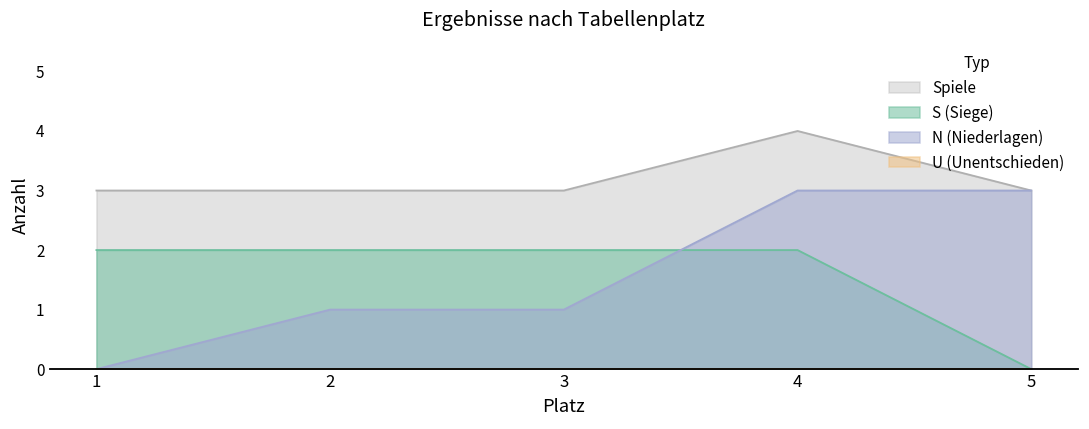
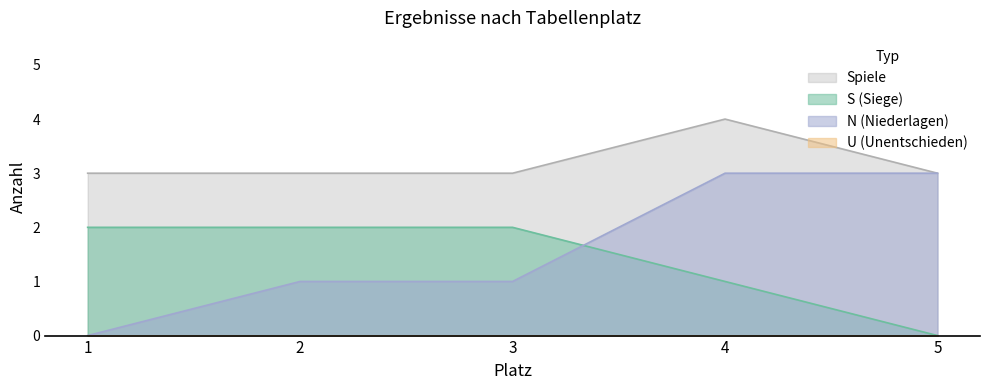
  {
    "S (Siege)": {
      "1": 2,
      "2": 2,
      "3": 2,
-     "4": 2
+     "4": 1
    },
    "U (Unentschieden)": {
      "2": 0,
      "3": 0,
      "4": 0
    }
  }
